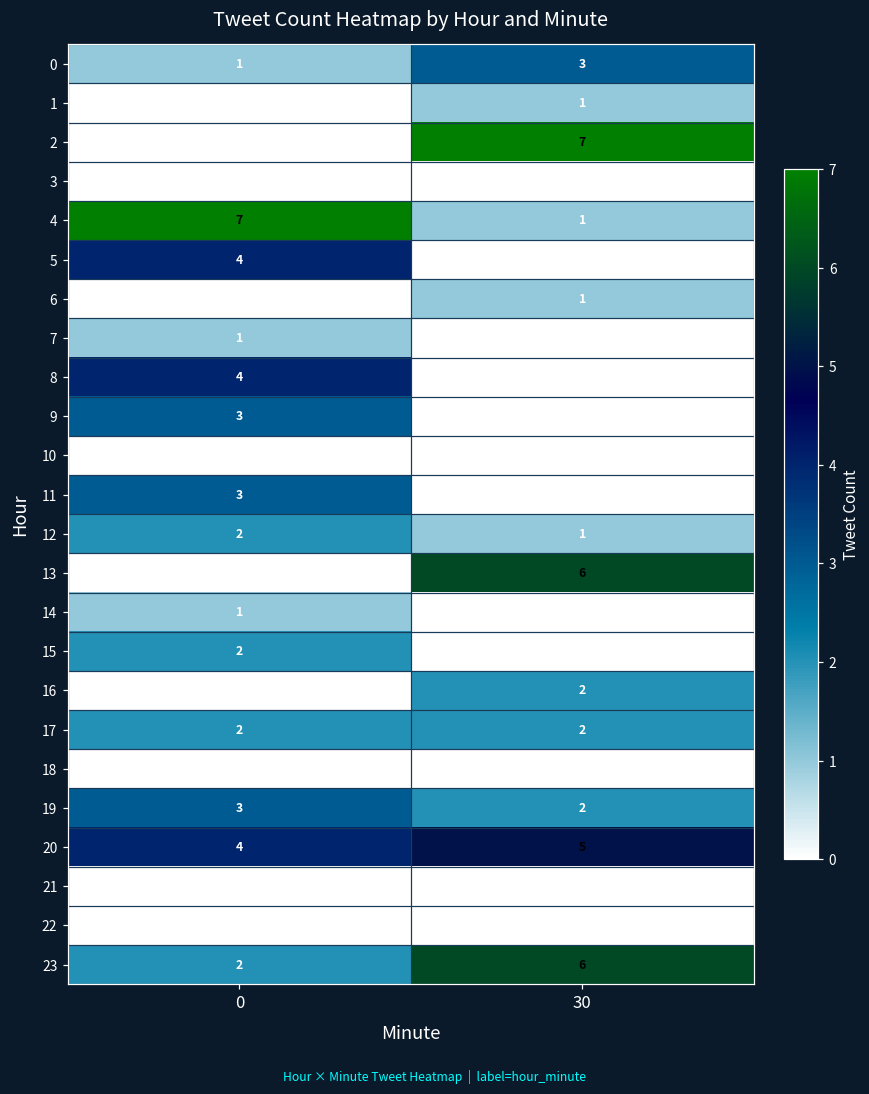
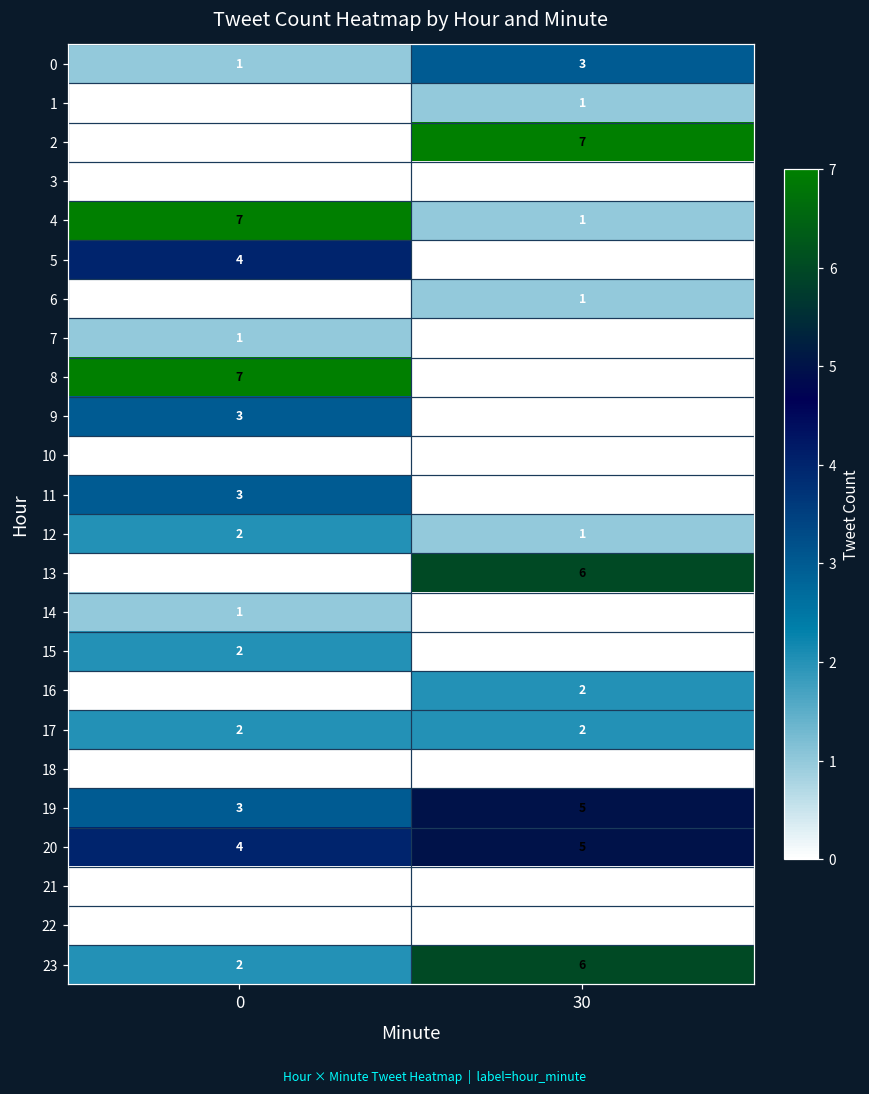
  {
    "0": {
      "0": 1,
      "30": 3
    },
    "1": {
      "30": 1
    },
    "2": {
      "30": 7
    },
    "4": {
      "0": 7,
      "30": 1
    },
    "5": {
      "0": 4
    },
    "6": {
      "30": 1
    },
    "7": {
      "0": 1
    },
    "8": {
-     "0": 4
+     "0": 7
    },
    "9": {
      "0": 3
    },
    "11": {
      "0": 3
    },
    "12": {
      "0": 2,
      "30": 1
    },
    "13": {
      "30": 6
    },
    "14": {
      "0": 1
    },
    "15": {
      "0": 2
    },
    "16": {
      "30": 2
    },
    "17": {
      "0": 2,
      "30": 2
    },
    "19": {
      "0": 3,
-     "30": 2
+     "30": 5
    },
    "20": {
      "0": 4,
      "30": 5
    },
    "23": {
      "0": 2,
      "30": 6
    }
  }
